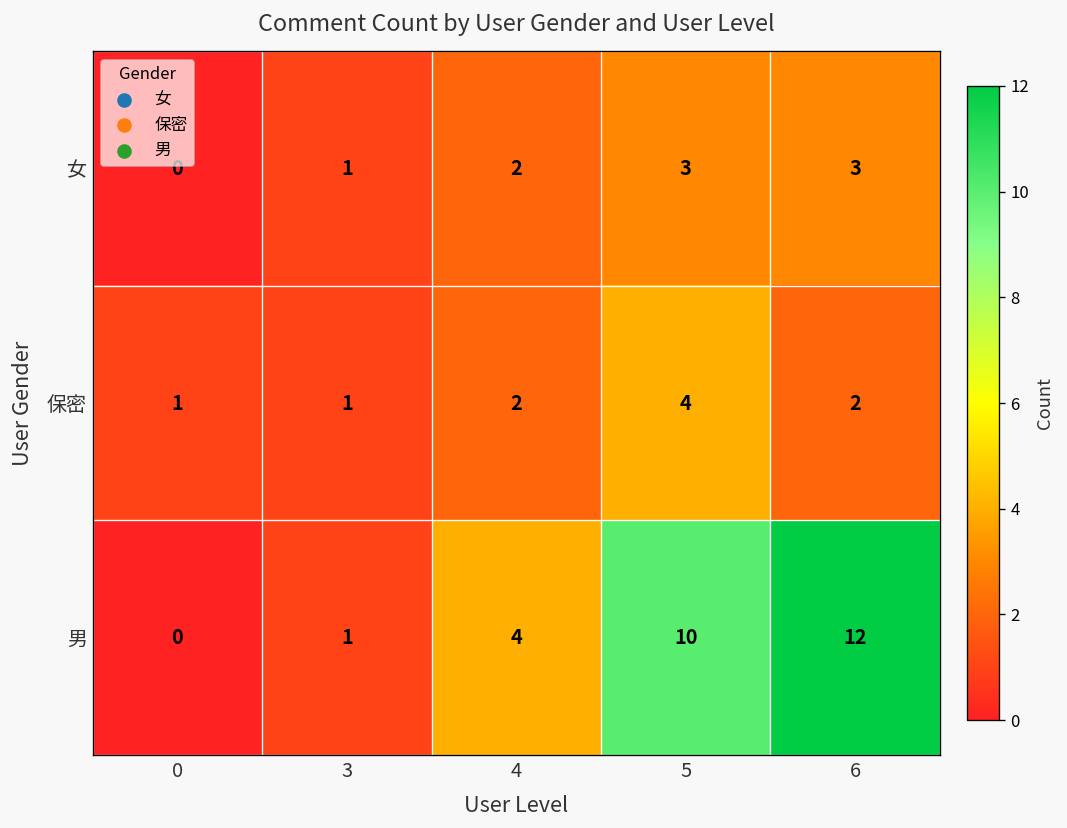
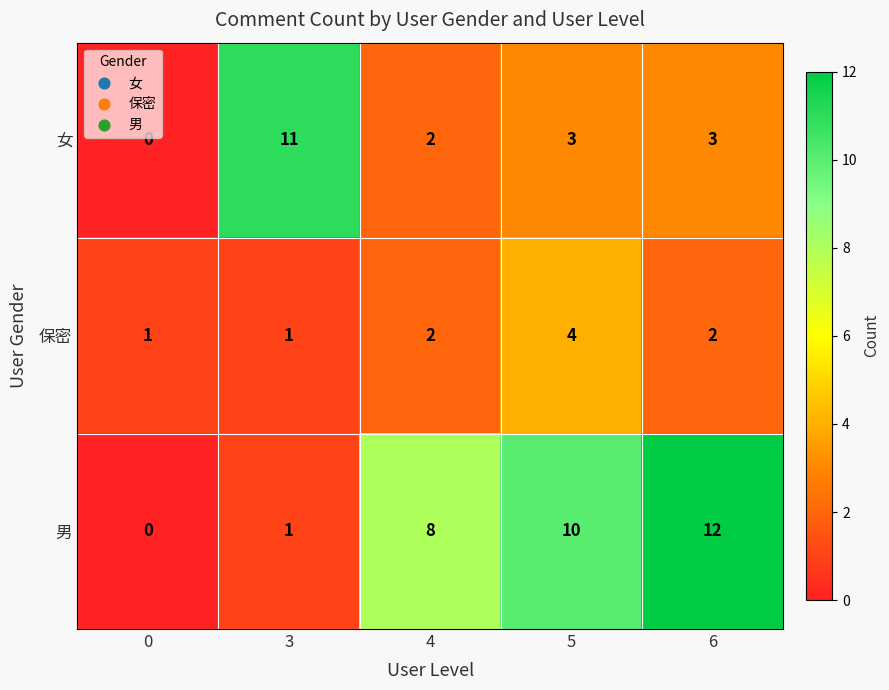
  {
    "女": {
-     "3": 1,
+     "3": 11,
      "4": 2,
      "5": 3,
      "6": 3
    },
    "保密": {
      "0": 1,
      "3": 1,
      "4": 2,
      "5": 4,
      "6": 2
    },
    "男": {
      "0": 0,
      "3": 1,
-     "4": 4,
+     "4": 8,
      "5": 10,
      "6": 12
    }
  }
